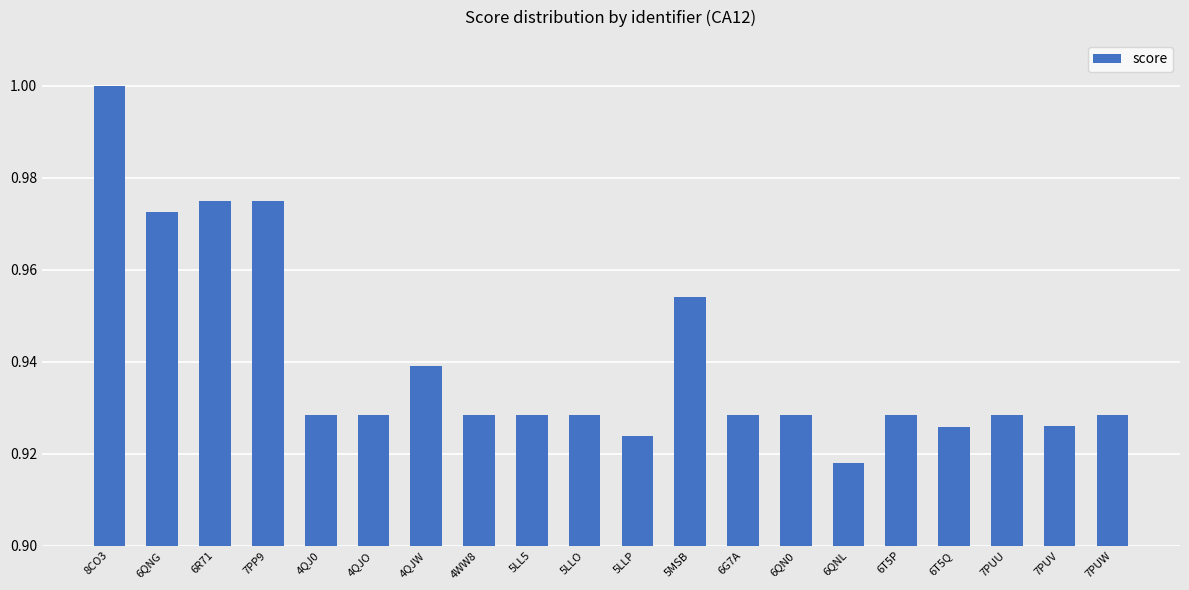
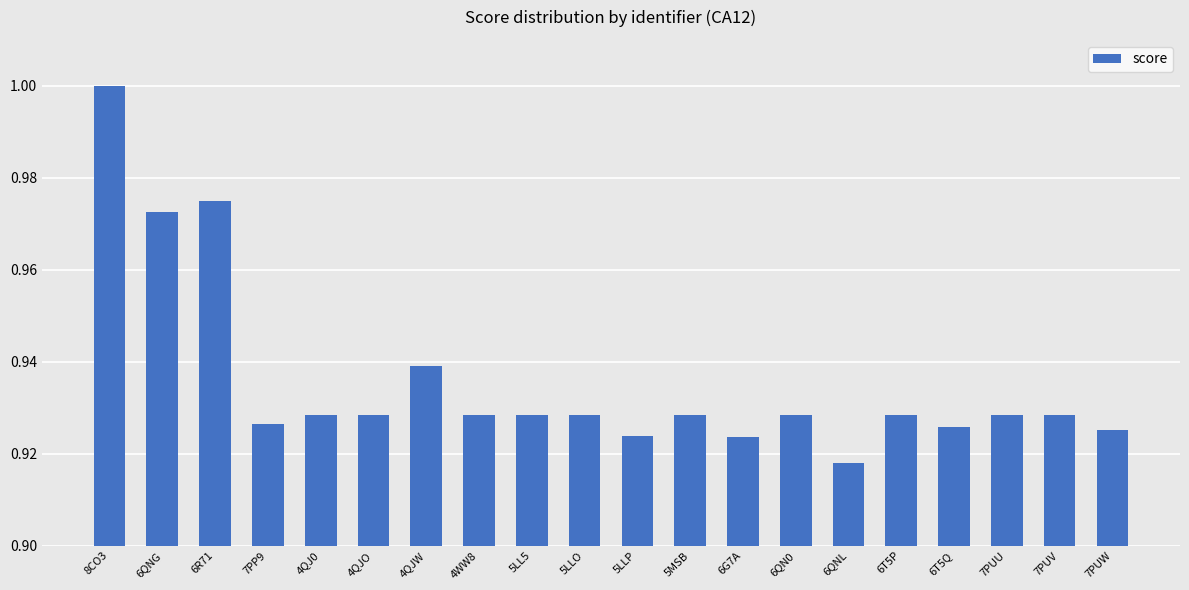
  {
    "8CO3": 1.000,
    "6QNG": 0.972,
    "6R71": 0.975,
-   "7PP9": 0.975,
+   "7PP9": 0.927,
    "4QJ0": 0.928,
    "4QJO": 0.928,
    "4QJW": 0.939,
    "4WW8": 0.928,
    "5LL5": 0.928,
    "5LLO": 0.928,
    "5LLP": 0.924,
-   "5MSB": 0.954,
-   "6G7A": 0.928,
+   "5MSB": 0.928,
+   "6G7A": 0.924,
    "6QN0": 0.928,
    "6QNL": 0.918,
    "6T5P": 0.928,
    "6T5Q": 0.926,
    "7PUU": 0.928,
-   "7PUV": 0.926,
-   "7PUW": 0.928
+   "7PUV": 0.928,
+   "7PUW": 0.925
  }
